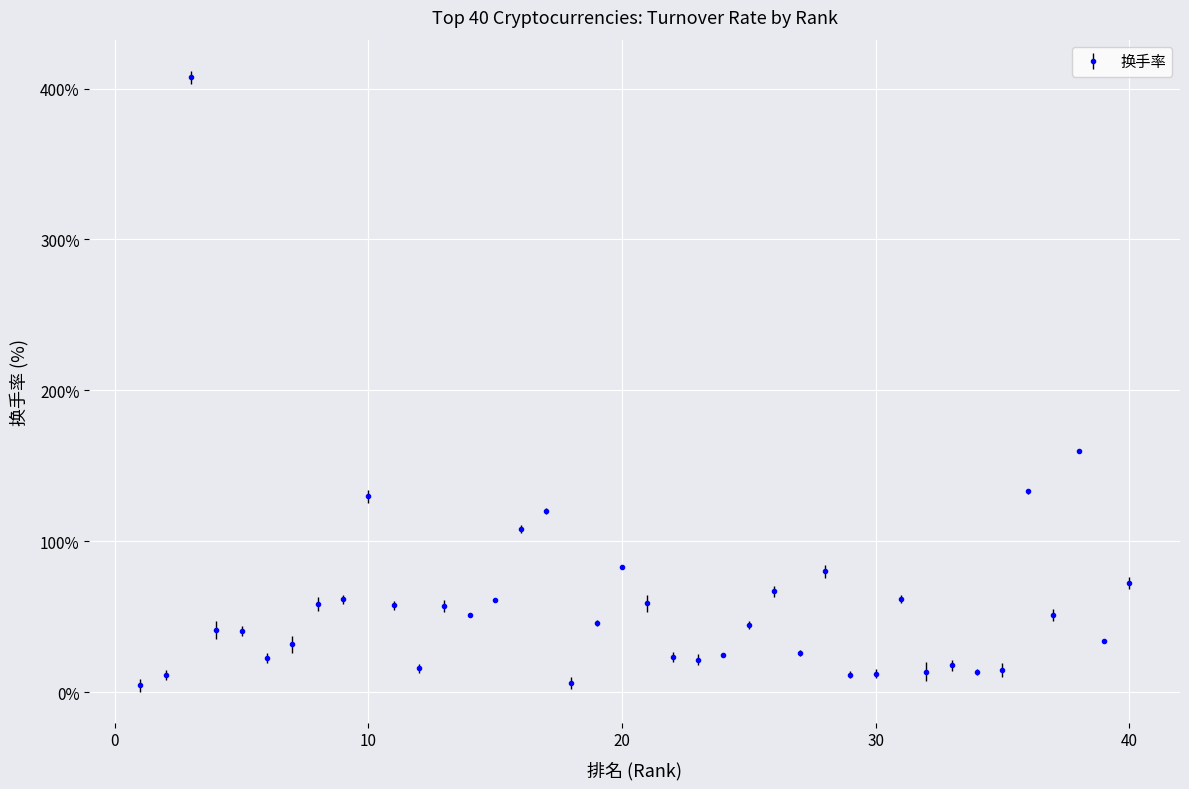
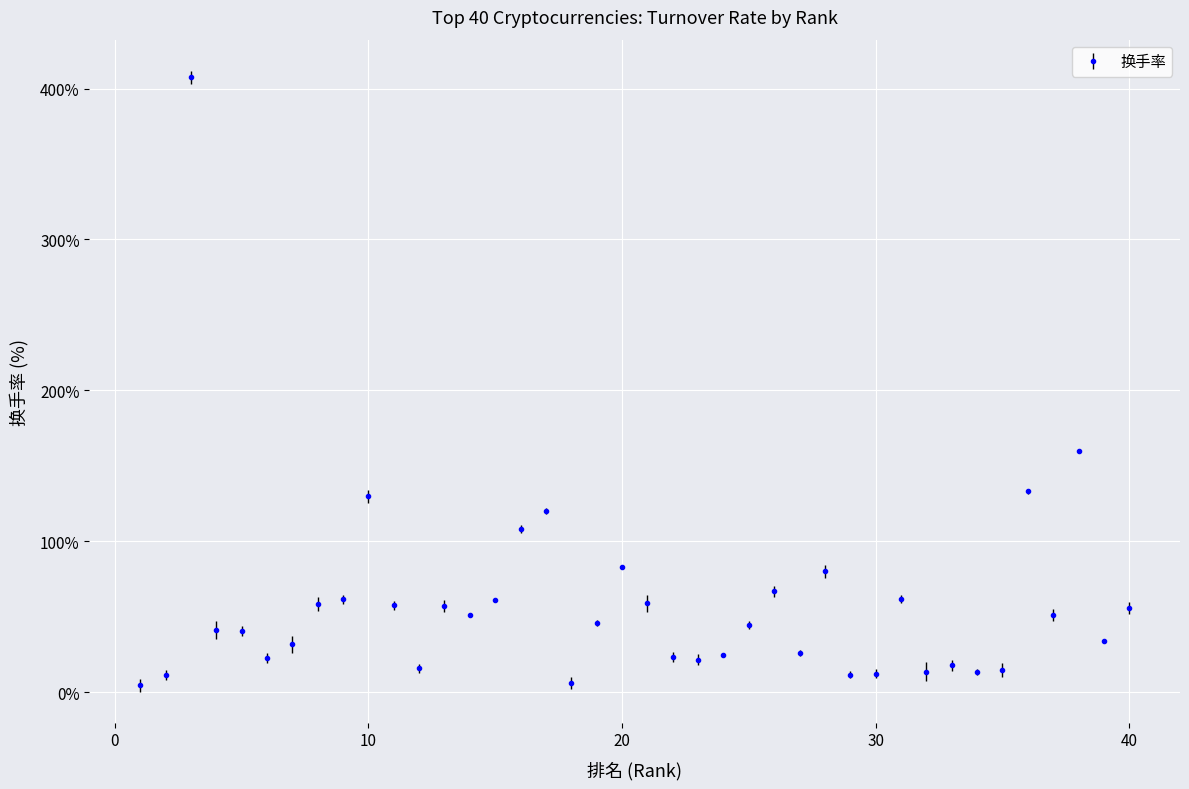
  {
    "10": "130%",
    "20": "83%",
    "30": "12%",
-   "40": "72%"
+   "40": "56%"
  }
